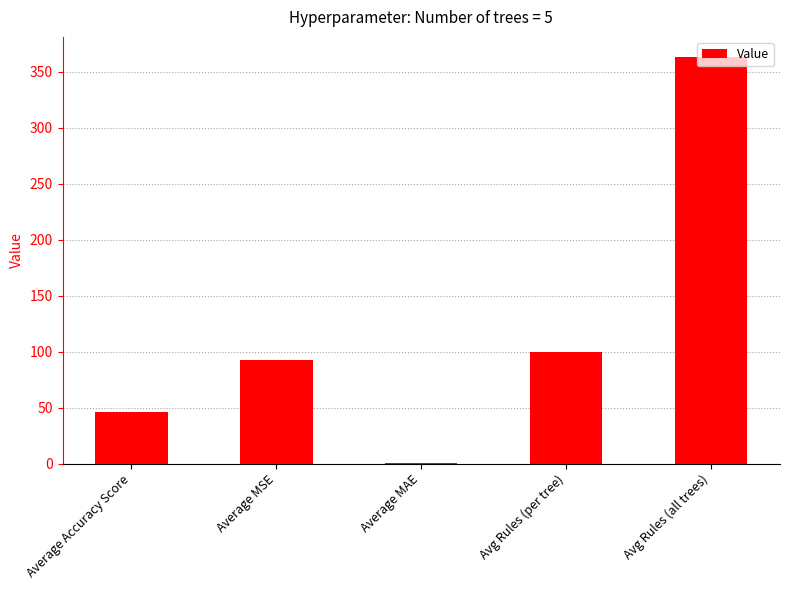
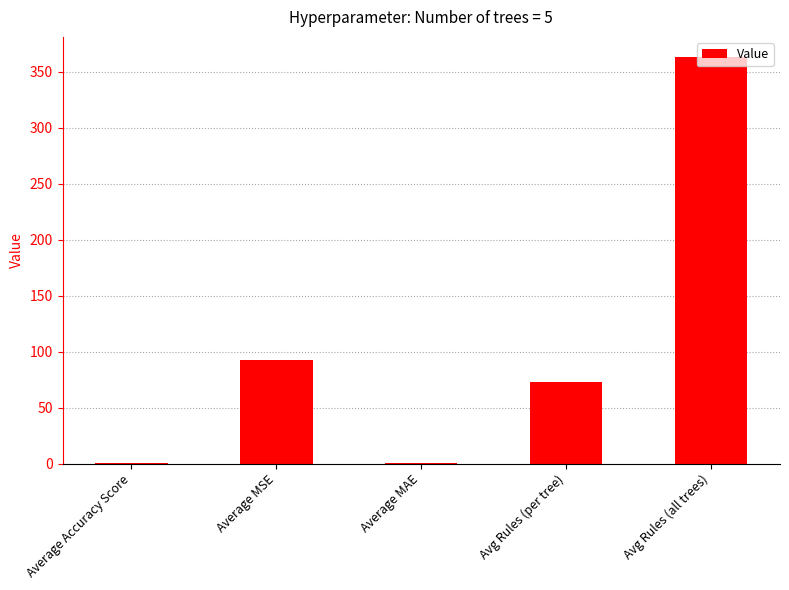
  {
-   "Average Accuracy Score": 46,
+   "Average Accuracy Score": 1,
    "Average MSE": 92,
-   "Avg Rules (per tree)": 100
+   "Avg Rules (per tree)": 73
  }
